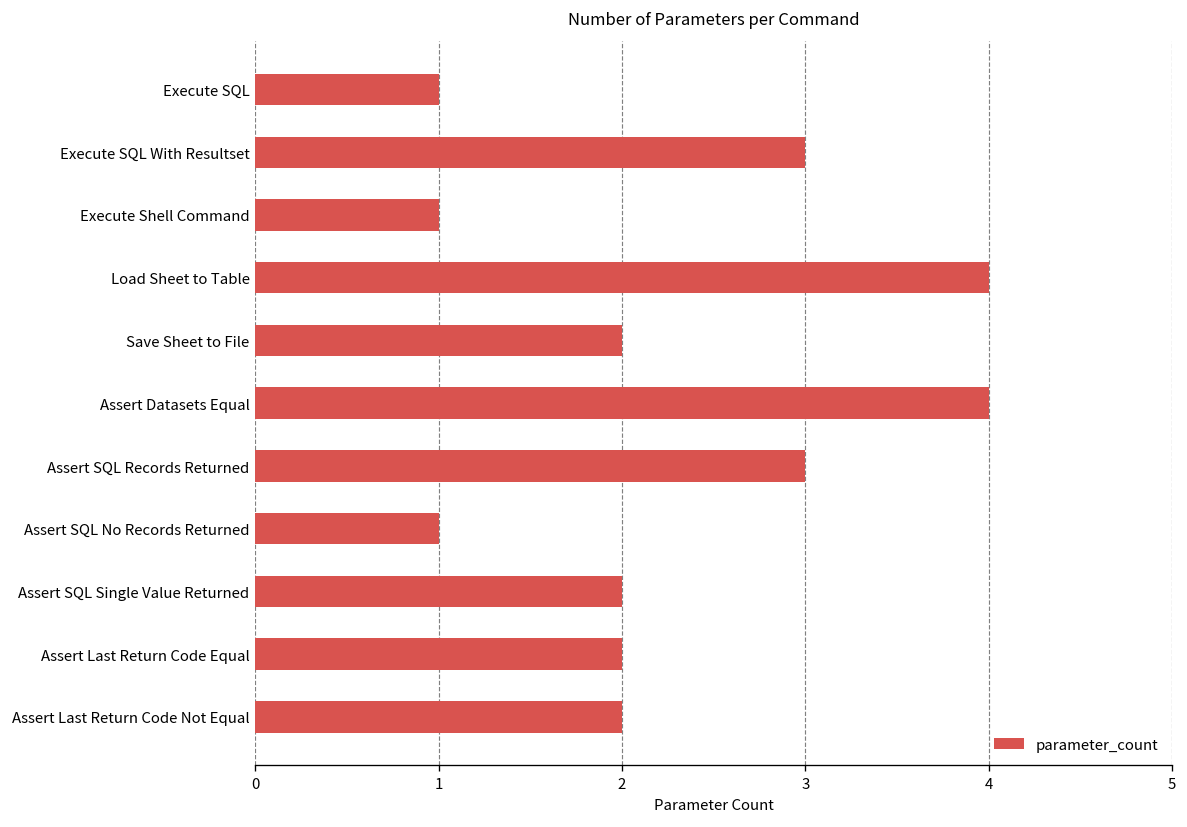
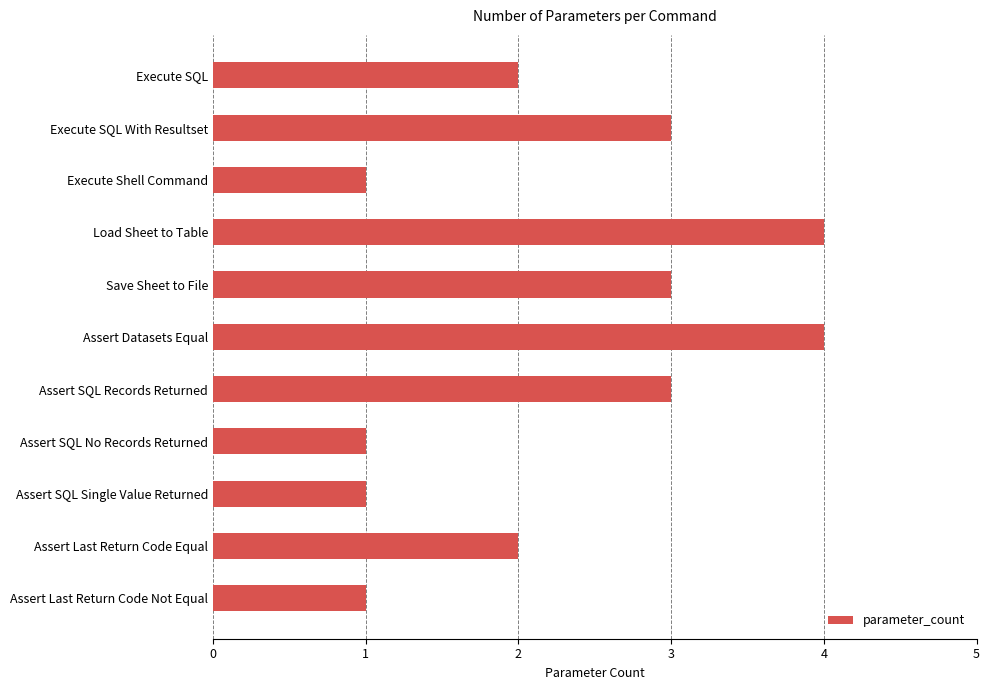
  {
-   "Execute SQL": 1,
+   "Execute SQL": 2,
    "Execute SQL With Resultset": 3,
    "Execute Shell Command": 1,
    "Load Sheet to Table": 4,
-   "Save Sheet to File": 2,
+   "Save Sheet to File": 3,
    "Assert Datasets Equal": 4,
    "Assert SQL Records Returned": 3,
    "Assert SQL No Records Returned": 1,
-   "Assert SQL Single Value Returned": 2,
+   "Assert SQL Single Value Returned": 1,
    "Assert Last Return Code Equal": 2,
-   "Assert Last Return Code Not Equal": 2
+   "Assert Last Return Code Not Equal": 1
  }
